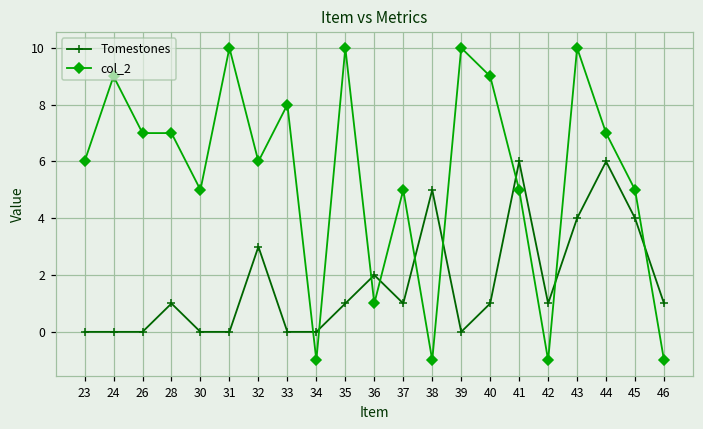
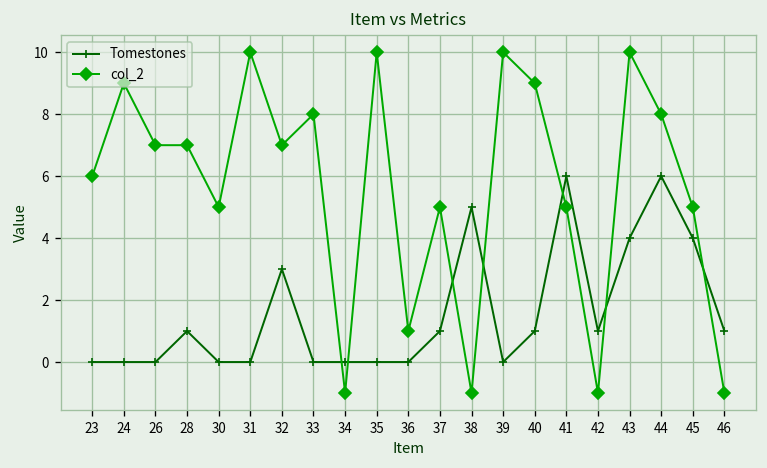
  {
    "Tomestones": {
      "23": 0,
      "24": 0,
      "26": 0,
      "28": 1,
      "30": 0,
      "31": 0,
      "32": 3,
      "33": 0,
      "34": 0,
-     "35": 1,
-     "36": 2,
+     "35": 0,
+     "36": 0,
      "37": 1,
      "38": 5,
      "39": 0,
      "40": 1,
      "41": 6,
      "42": 1,
      "43": 4,
      "44": 6,
      "45": 4,
      "46": 1
    },
    "col_2": {
      "23": 6,
      "24": 9,
      "26": 7,
      "28": 7,
      "30": 5,
      "31": 10,
-     "32": 6,
+     "32": 7,
      "33": 8,
      "34": -1,
      "35": 10,
      "36": 1,
      "37": 5,
      "38": -1,
      "39": 10,
      "40": 9,
      "41": 5,
      "42": -1,
      "43": 10,
-     "44": 7,
+     "44": 8,
      "45": 5,
      "46": -1
    }
  }
